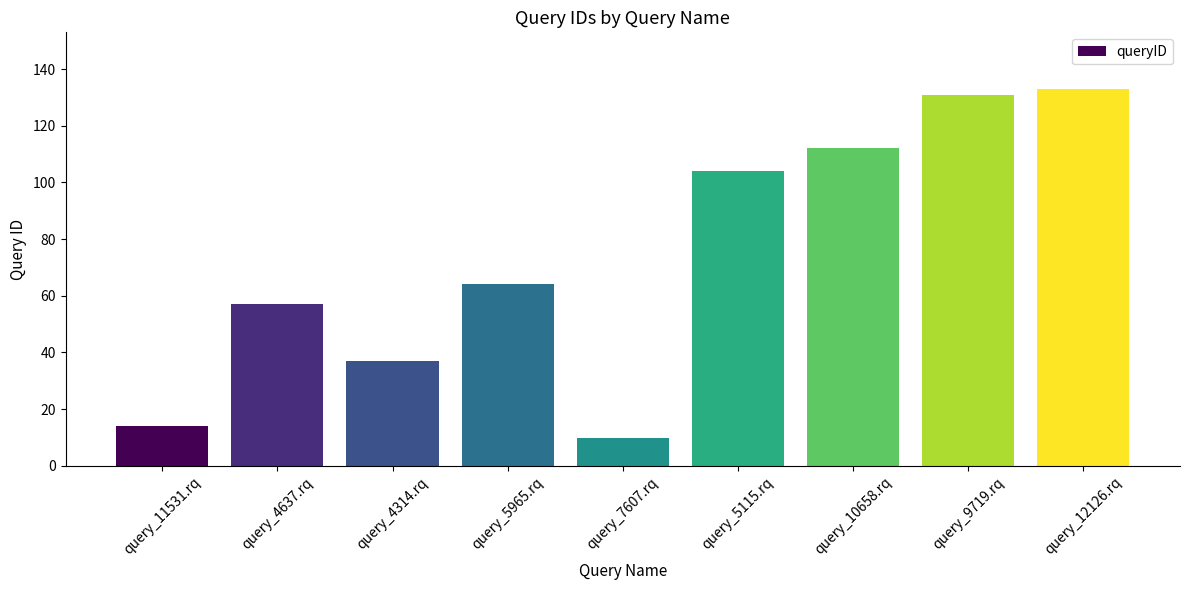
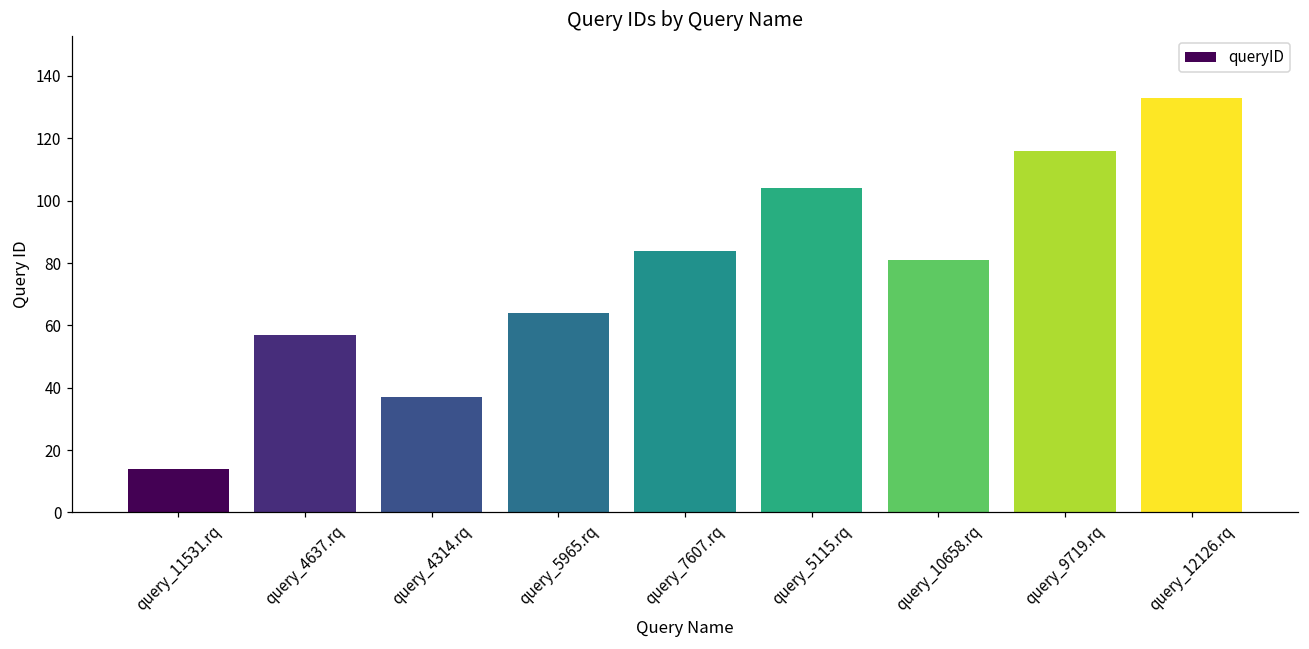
  {
    "query_11531.rq": 14,
    "query_4637.rq": 57,
    "query_4314.rq": 37,
    "query_5965.rq": 64,
-   "query_7607.rq": 10,
+   "query_7607.rq": 84,
    "query_5115.rq": 104,
-   "query_10658.rq": 112,
-   "query_9719.rq": 131,
+   "query_10658.rq": 81,
+   "query_9719.rq": 116,
    "query_12126.rq": 133
  }
